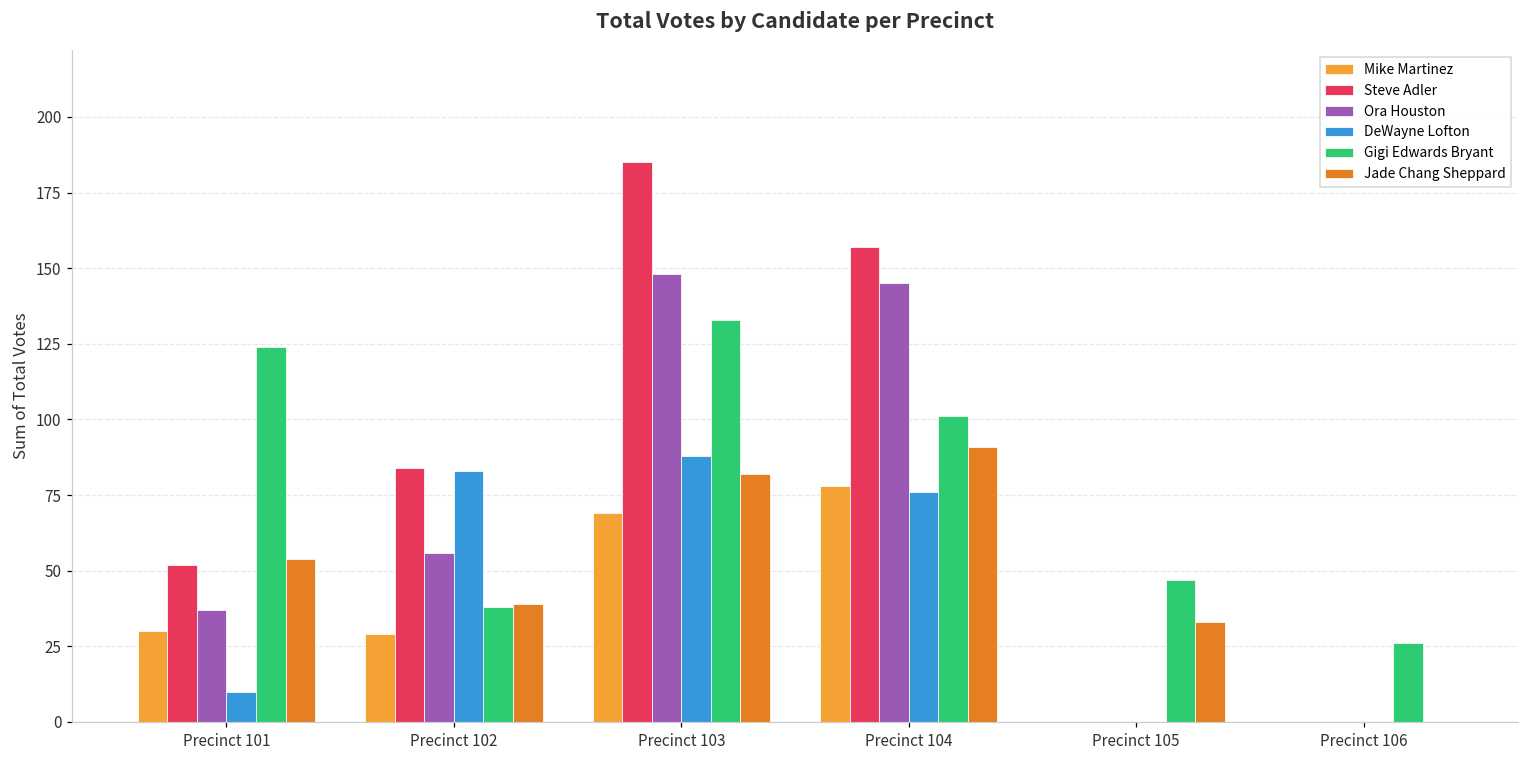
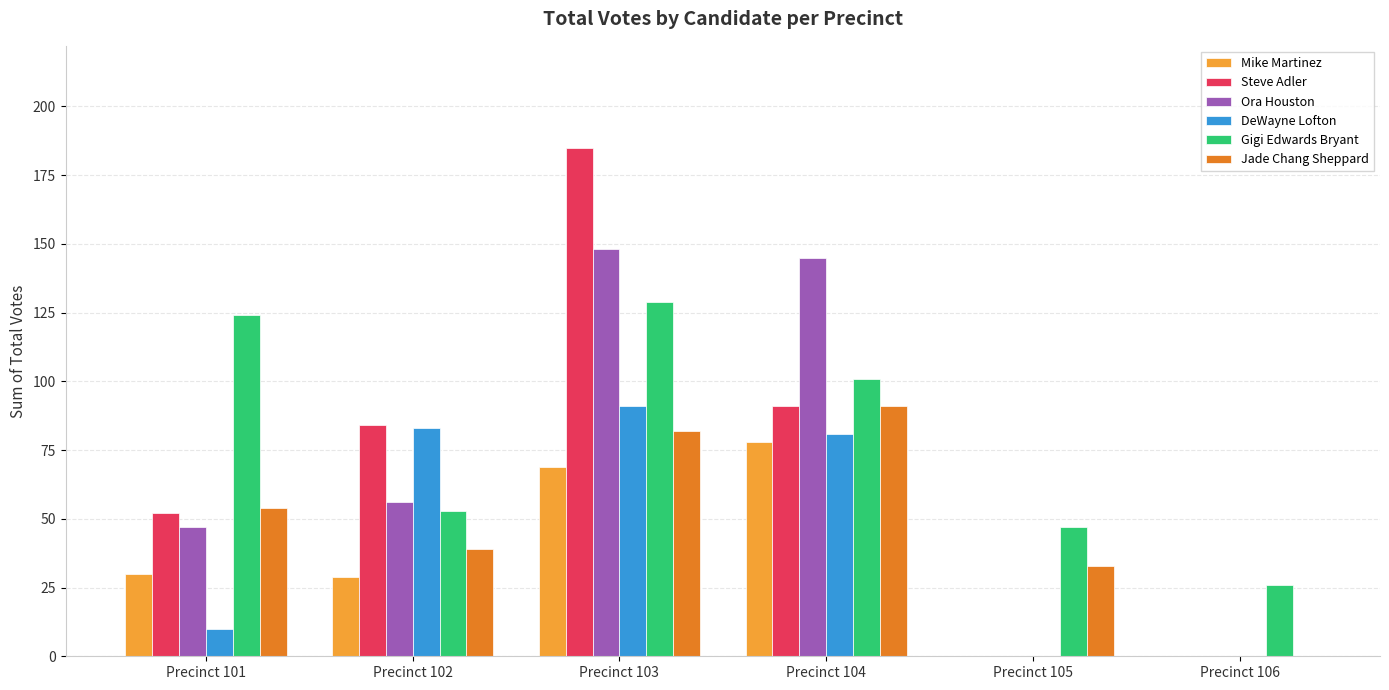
  {
    "Steve Adler": {
      "Precinct 101": 52,
      "Precinct 102": 84,
      "Precinct 103": 185,
-     "Precinct 104": 157,
+     "Precinct 104": 91,
      "Precinct 105": 0,
      "Precinct 106": 0
    },
    "Ora Houston": {
-     "Precinct 101": 37,
+     "Precinct 101": 47,
      "Precinct 102": 56,
      "Precinct 103": 148,
      "Precinct 104": 145,
      "Precinct 105": 0,
      "Precinct 106": 0
    },
    "DeWayne Lofton": {
      "Precinct 101": 10,
      "Precinct 102": 83,
-     "Precinct 103": 88,
-     "Precinct 104": 76,
+     "Precinct 103": 91,
+     "Precinct 104": 81,
      "Precinct 105": 0,
      "Precinct 106": 0
    },
    "Gigi Edwards Bryant": {
      "Precinct 101": 124,
-     "Precinct 102": 38,
-     "Precinct 103": 133,
+     "Precinct 102": 53,
+     "Precinct 103": 129,
      "Precinct 104": 101,
      "Precinct 105": 47,
      "Precinct 106": 26
    }
  }
